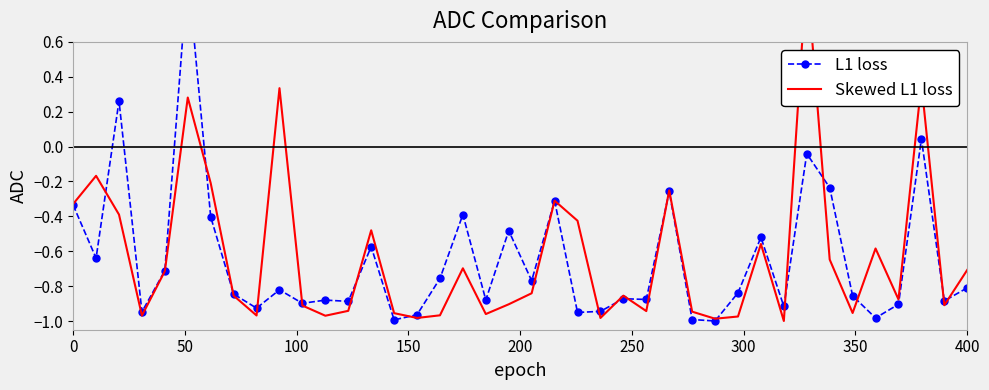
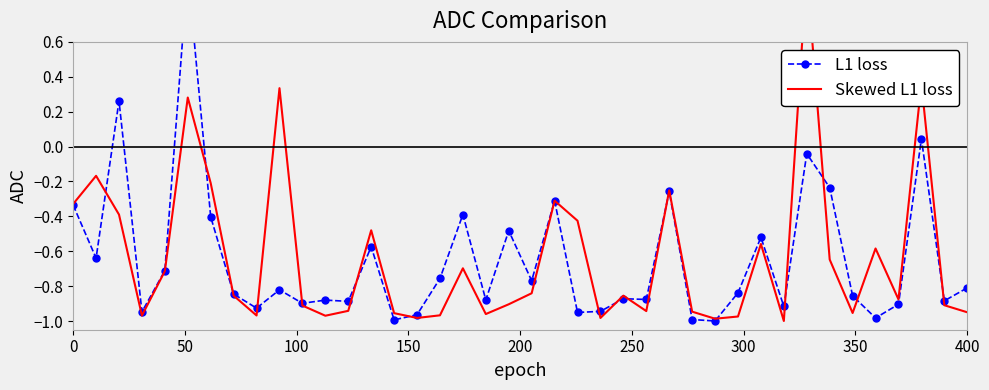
  {
    "L1 loss": {
      "400": -0.81
    },
    "Skewed L1 loss": {
-     "400": -0.71
+     "400": -0.95
    }
  }
